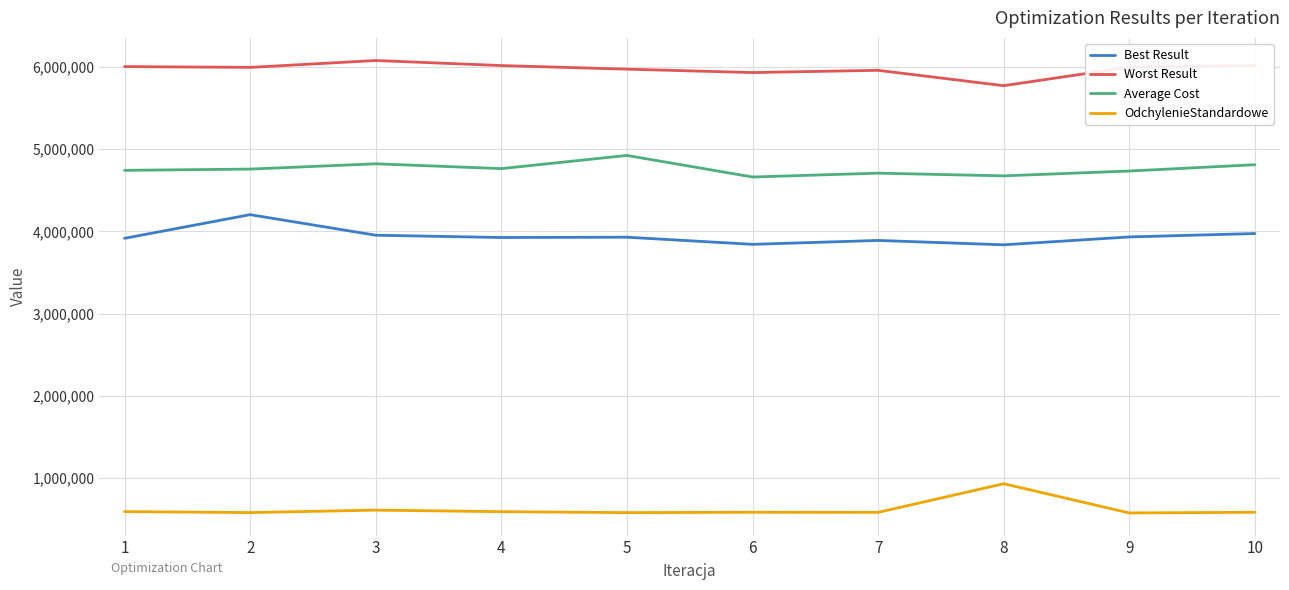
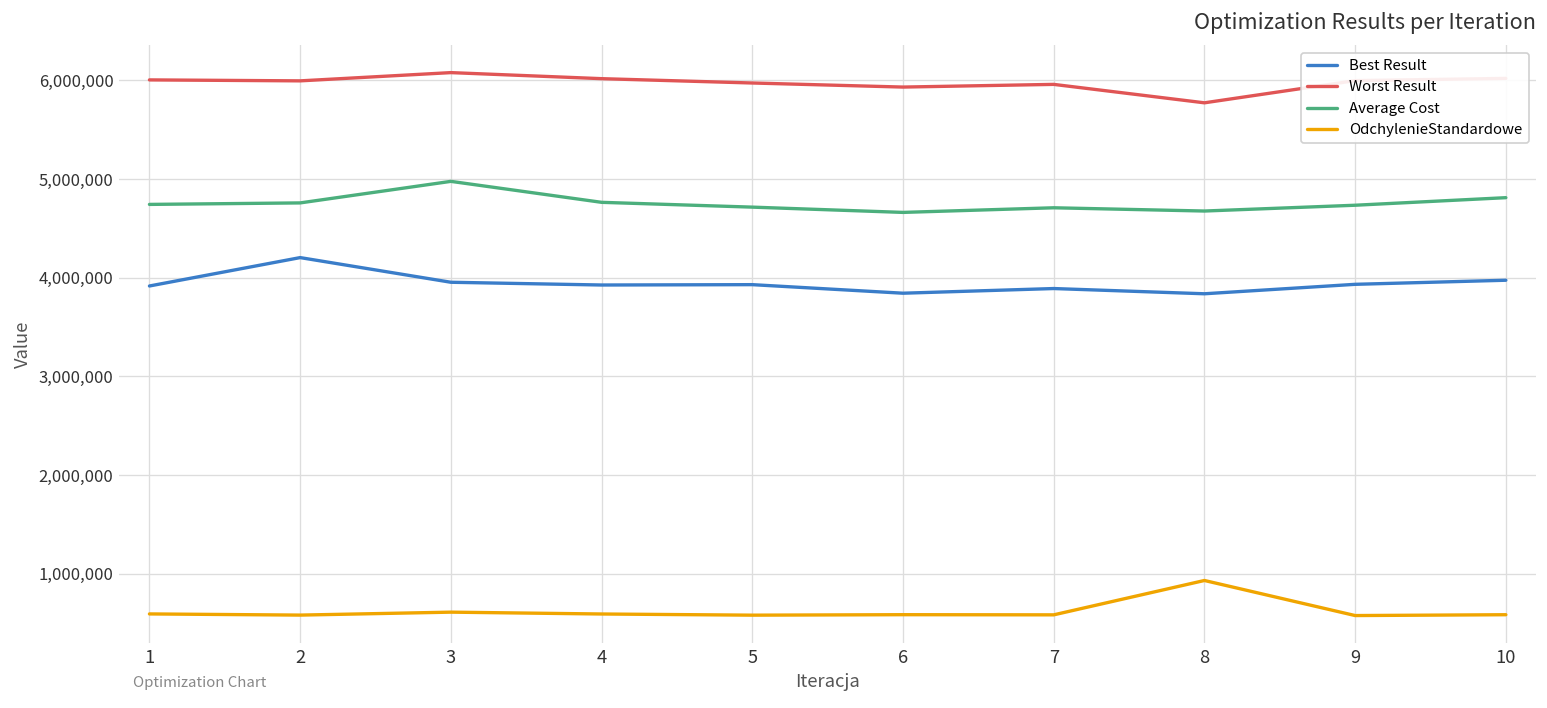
  {
    "Best Result": {
      "1": "3,900,000",
      "2": "4,200,000",
      "3": "4,000,000",
      "4": "3,900,000",
      "5": "3,900,000",
      "6": "3,800,000",
      "7": "3,900,000",
      "8": "3,800,000",
      "9": "3,900,000",
      "10": "4,000,000"
    },
    "Worst Result": {
      "1": "6,000,000",
      "2": "6,000,000",
      "3": "6,100,000",
      "4": "6,000,000",
      "5": "6,000,000",
      "6": "5,900,000",
      "7": "6,000,000",
      "8": "5,800,000"
    },
    "Average Cost": {
      "1": "4,700,000",
      "2": "4,800,000",
-     "3": "4,800,000",
+     "3": "5,000,000",
      "4": "4,800,000",
-     "5": "4,900,000",
+     "5": "4,700,000",
      "6": "4,700,000",
      "7": "4,700,000",
      "8": "4,700,000",
      "9": "4,700,000",
      "10": "4,800,000"
    },
    "OdchylenieStandardowe": {
      "1": "600,000",
      "2": "600,000",
      "3": "600,000",
      "4": "600,000",
      "5": "600,000",
      "6": "600,000",
      "7": "600,000",
      "8": "900,000",
      "9": "600,000",
      "10": "600,000"
    }
  }
